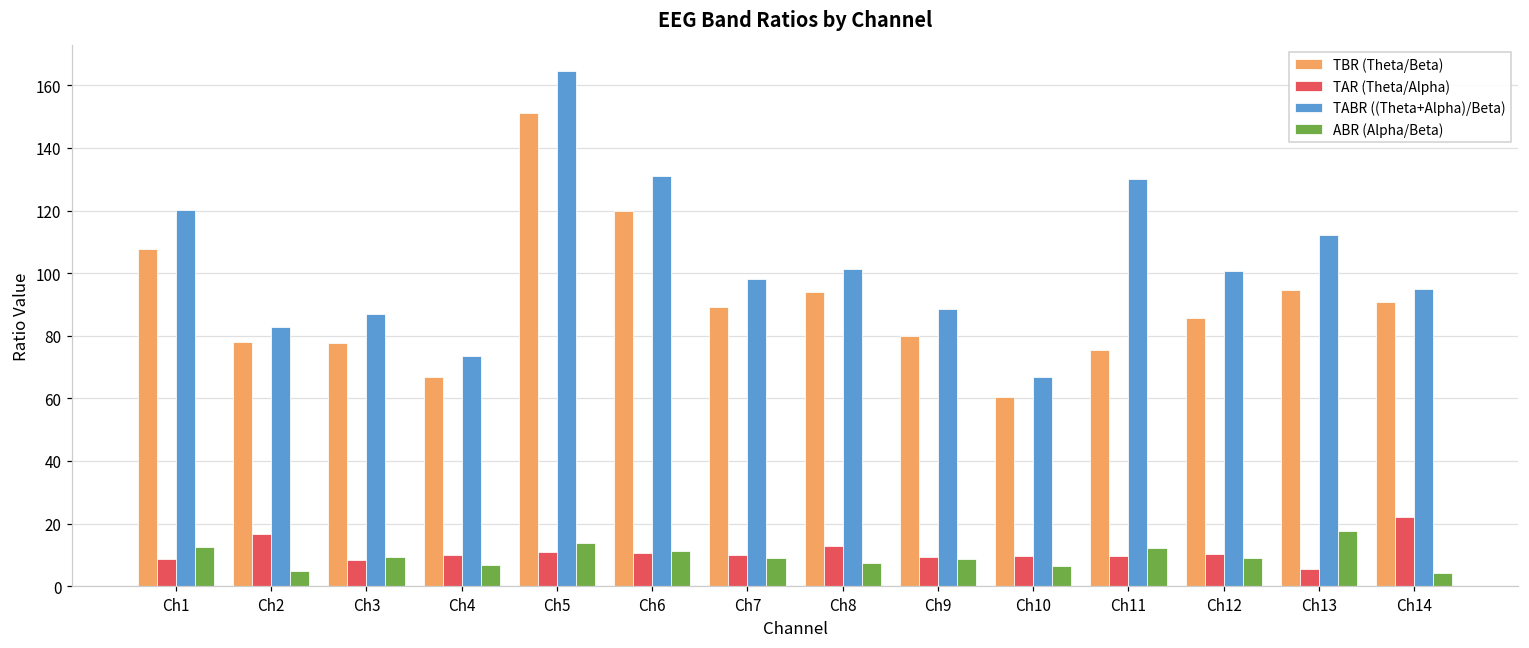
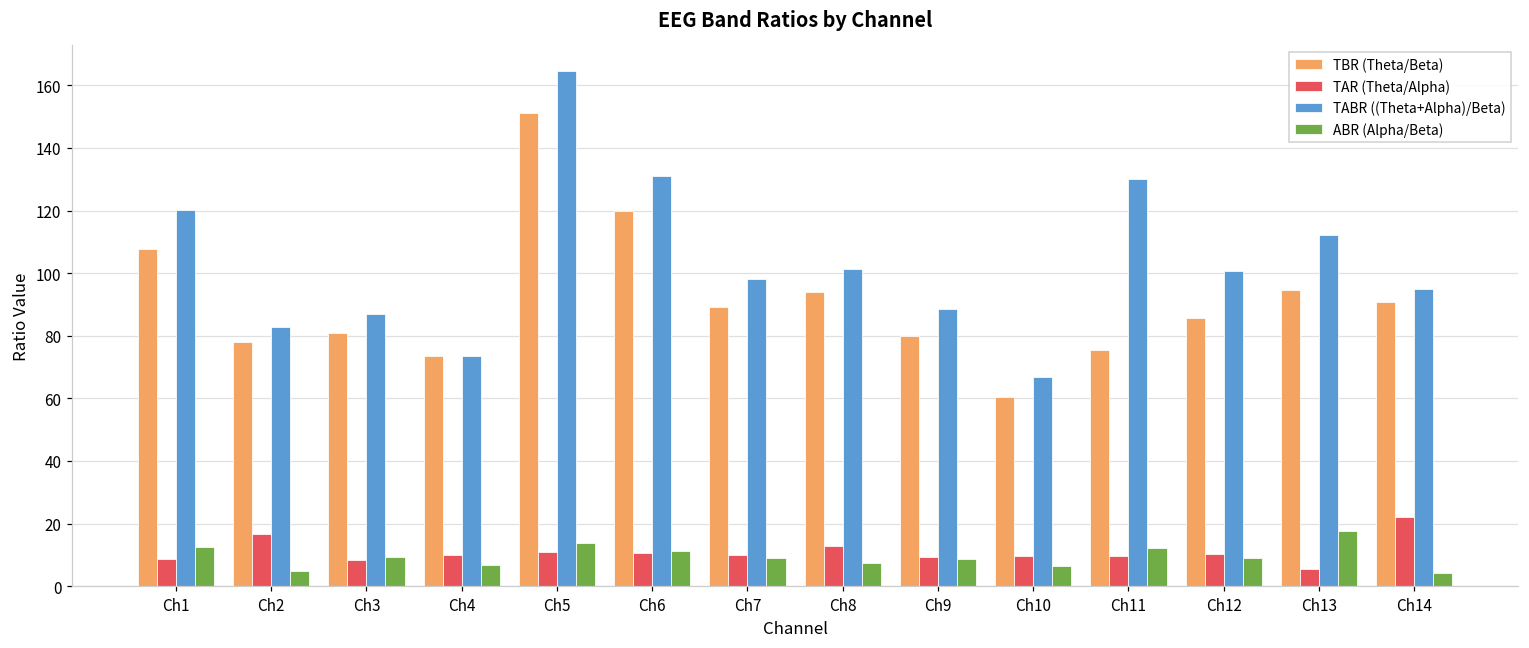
  {
    "TBR (Theta/Beta)": {
      "Ch1": 108,
      "Ch2": 78,
-     "Ch3": 78,
-     "Ch4": 67,
+     "Ch3": 81,
+     "Ch4": 74,
      "Ch5": 151,
      "Ch6": 120,
      "Ch7": 89,
      "Ch8": 94,
      "Ch9": 80,
      "Ch10": 60,
      "Ch11": 76,
      "Ch12": 86,
      "Ch13": 95,
      "Ch14": 91
    },
    "TAR (Theta/Alpha)": {
      "Ch1": 9,
      "Ch2": 17,
      "Ch3": 8,
      "Ch4": 10,
      "Ch5": 11,
      "Ch6": 11,
      "Ch7": 10,
      "Ch8": 13,
      "Ch9": 9,
      "Ch10": 10,
      "Ch11": 10,
      "Ch12": 10,
      "Ch13": 5,
      "Ch14": 22
    },
    "TABR ((Theta+Alpha)/Beta)": {
      "Ch1": 120,
      "Ch2": 83,
      "Ch3": 87,
      "Ch4": 74,
      "Ch5": 165,
      "Ch6": 131,
      "Ch7": 98,
      "Ch8": 101,
      "Ch9": 89,
      "Ch10": 67,
      "Ch11": 130,
      "Ch12": 101,
      "Ch13": 112,
      "Ch14": 95
    },
    "ABR (Alpha/Beta)": {
      "Ch1": 12,
      "Ch2": 5,
      "Ch3": 9,
      "Ch4": 7,
      "Ch5": 14,
      "Ch6": 11,
      "Ch7": 9,
      "Ch8": 7,
      "Ch9": 9,
      "Ch10": 6,
      "Ch11": 12,
      "Ch12": 9,
      "Ch13": 18,
      "Ch14": 4
    }
  }
